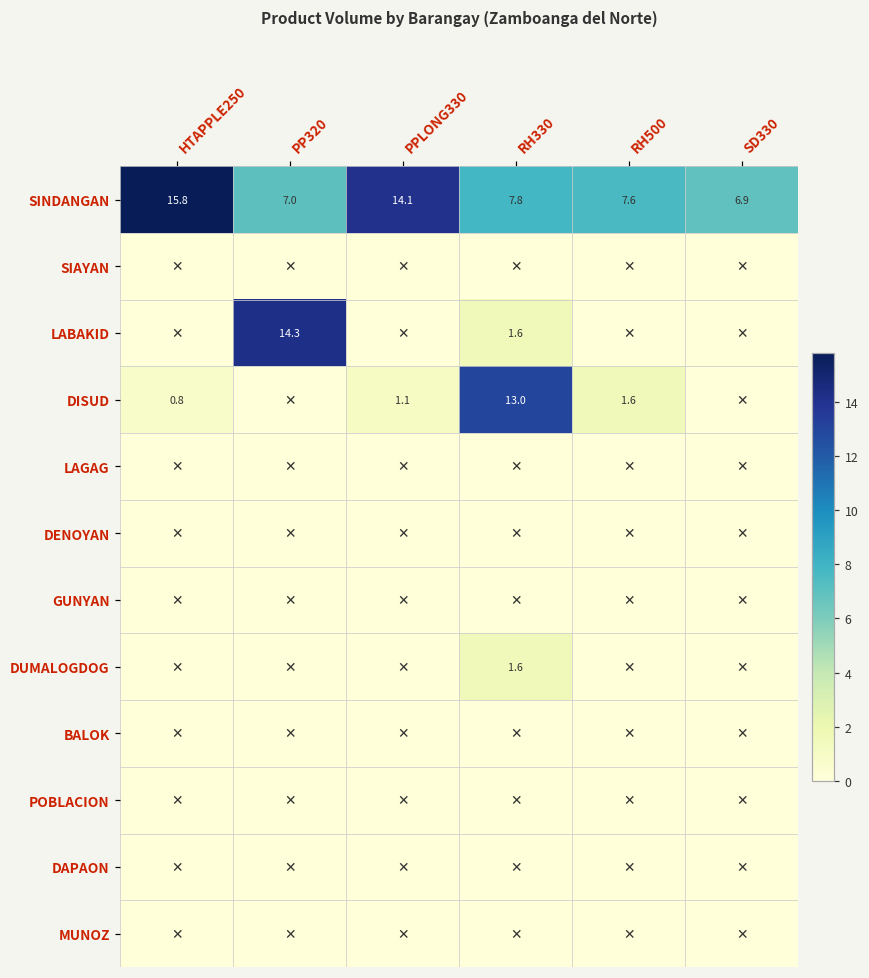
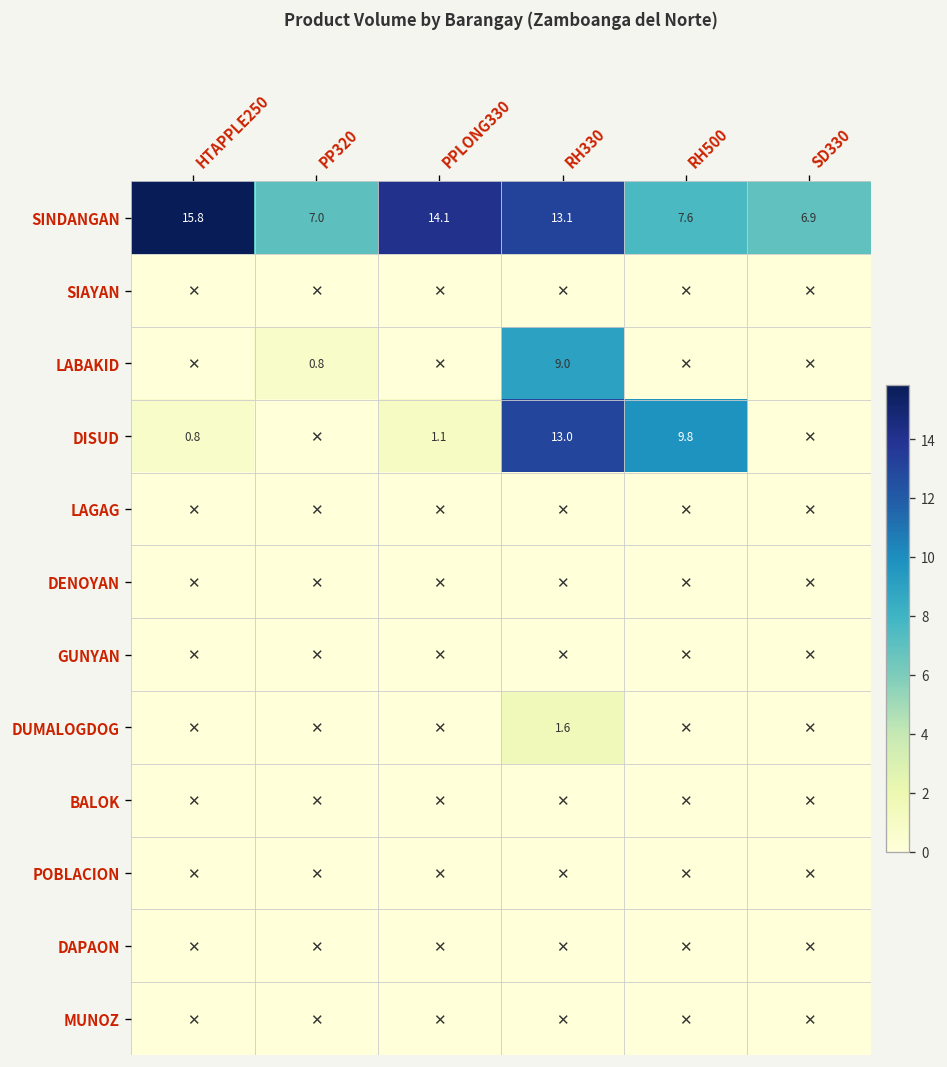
  {
    "SINDANGAN": {
      "HTAPPLE250": 15.8,
      "PP320": 7.0,
      "PPLONG330": 14.1,
-     "RH330": 7.8,
+     "RH330": 13.1,
      "RH500": 7.6,
      "SD330": 6.9
    },
    "LABAKID": {
-     "PP320": 14.3,
-     "RH330": 1.6
+     "PP320": 0.8,
+     "RH330": 9.0
    },
    "DISUD": {
      "HTAPPLE250": 0.8,
      "PPLONG330": 1.1,
      "RH330": 13.0,
-     "RH500": 1.6
+     "RH500": 9.8
    },
    "DUMALOGDOG": {
      "RH330": 1.6
    }
  }
